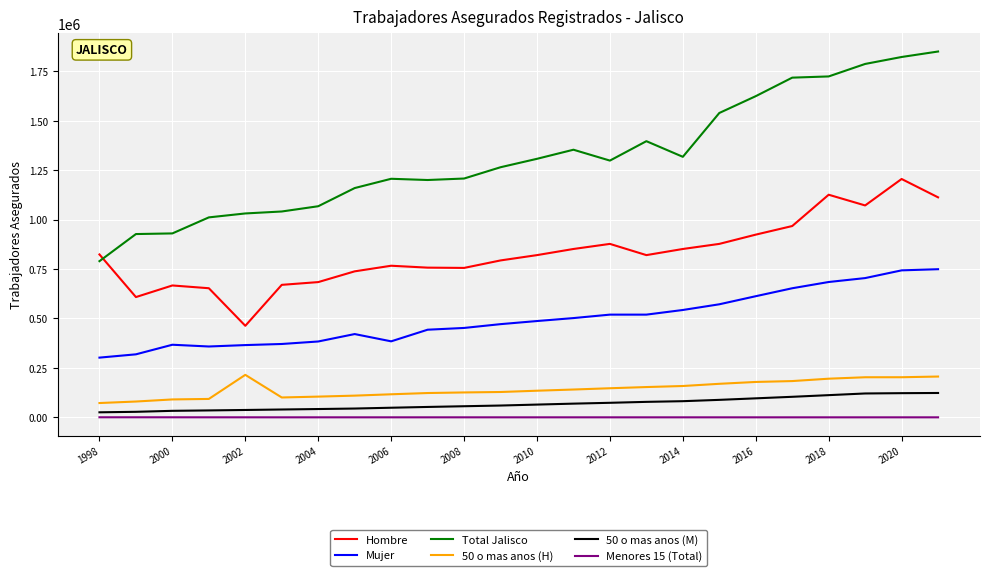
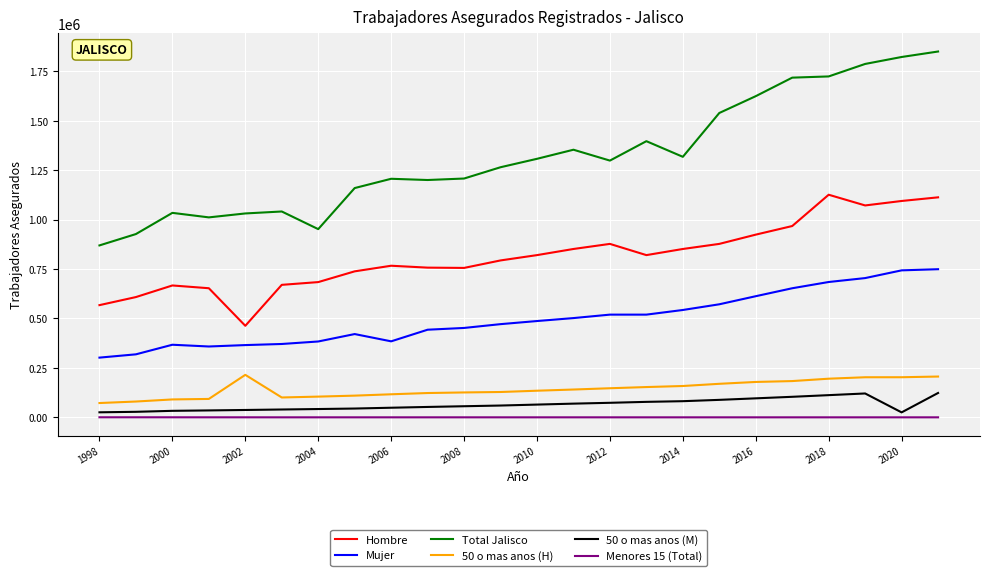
  {
    "Hombre": {
-     "1998": 820000,
+     "1998": 570000,
      "2000": 670000,
      "2002": 460000,
      "2004": 680000,
      "2006": 770000,
      "2008": 760000,
      "2010": 820000,
      "2012": 880000,
      "2014": 850000,
      "2016": 920000,
      "2018": 1130000,
-     "2020": 1210000
+     "2020": 1090000
    },
    "Mujer": {
      "1998": 300000,
      "2000": 370000,
      "2002": 370000,
      "2004": 380000,
      "2006": 380000,
      "2008": 450000,
      "2010": 490000,
      "2012": 520000,
      "2014": 540000,
      "2016": 610000,
      "2018": 680000,
      "2020": 740000
    },
    "Total Jalisco": {
-     "1998": 790000,
-     "2000": 930000,
+     "1998": 870000,
+     "2000": 1030000,
      "2002": 1030000,
-     "2004": 1070000,
+     "2004": 950000,
      "2006": 1210000,
      "2008": 1210000,
      "2010": 1310000,
      "2012": 1300000,
      "2014": 1320000,
      "2016": 1620000,
      "2018": 1720000,
      "2020": 1820000
    },
    "50 o mas anos (H)": {
      "1998": 70000,
      "2000": 90000,
      "2002": 210000,
      "2004": 100000,
      "2006": 120000,
      "2008": 130000,
      "2010": 130000,
      "2012": 150000,
      "2014": 160000,
      "2016": 180000,
      "2018": 200000,
      "2020": 200000
    },
    "50 o mas anos (M)": {
      "1998": 30000,
      "2000": 30000,
      "2002": 40000,
      "2004": 40000,
      "2006": 50000,
      "2008": 60000,
      "2010": 60000,
      "2012": 70000,
      "2014": 80000,
      "2016": 100000,
      "2018": 110000,
-     "2020": 120000
+     "2020": 30000
    },
    "Menores 15 (Total)": {
      "1998": 0,
      "2000": 0,
      "2002": 0,
      "2004": 0,
      "2006": 0,
      "2008": 0,
      "2010": 0,
      "2012": 0,
      "2014": 0,
      "2016": 0,
      "2018": 0,
      "2020": 0
    }
  }
